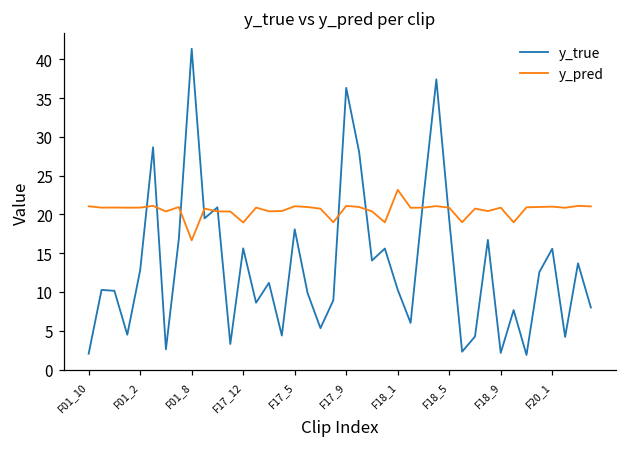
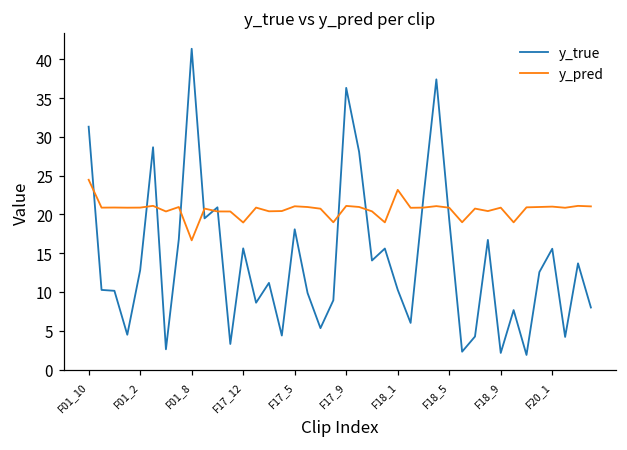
  {
    "y_true": {
-     "F01_10": 2,
+     "F01_10": 31,
      "F01_2": 13,
      "F01_8": 41,
      "F17_12": 16,
      "F17_5": 18,
      "F17_9": 36,
      "F18_1": 10,
      "F18_5": 19,
      "F18_9": 2,
      "F20_1": 16
    },
    "y_pred": {
-     "F01_10": 21,
+     "F01_10": 24,
      "F01_2": 21,
      "F01_8": 17,
      "F17_12": 19,
      "F17_5": 21,
      "F17_9": 21,
      "F18_1": 23,
      "F18_5": 21,
      "F18_9": 21,
      "F20_1": 21
    }
  }
